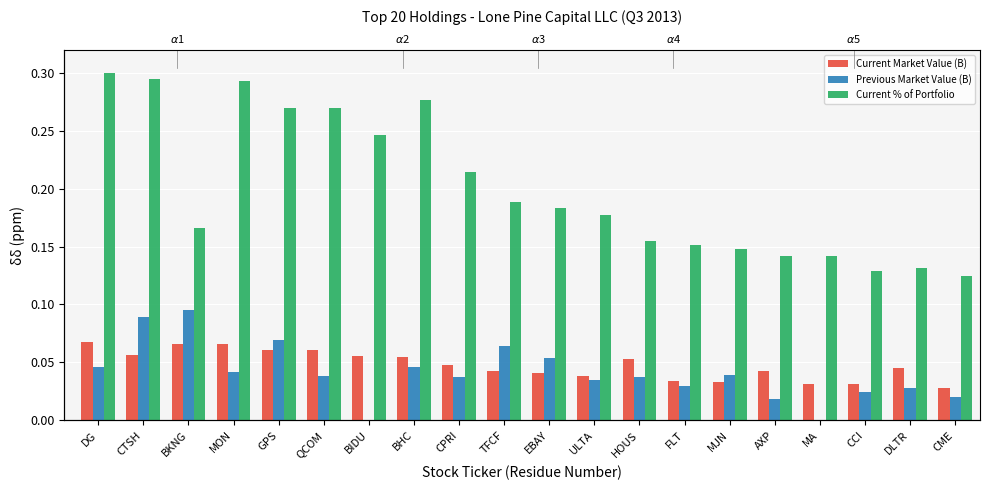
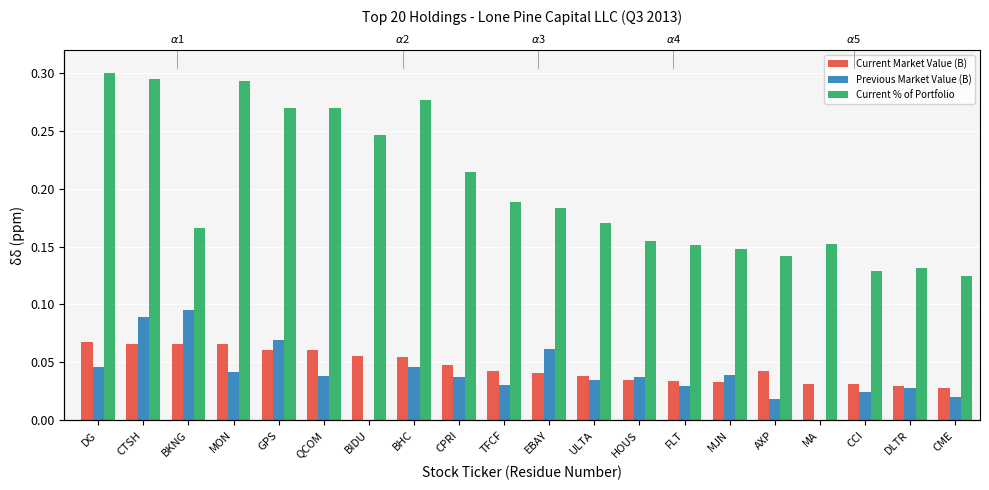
  {
    "Current Market Value (B)": {
      "DG": 0.067,
-     "CTSH": 0.057,
+     "CTSH": 0.066,
      "BKNG": 0.066,
      "MON": 0.066,
      "GPS": 0.060,
      "QCOM": 0.060,
      "BIDU": 0.055,
      "BHC": 0.055,
      "CPRI": 0.048,
      "TFCF": 0.042,
      "EBAY": 0.041,
      "ULTA": 0.038,
-     "HOUS": 0.053,
+     "HOUS": 0.035,
      "FLT": 0.034,
      "MJN": 0.033,
      "AXP": 0.043,
      "MA": 0.032,
      "CCI": 0.031,
-     "DLTR": 0.046,
+     "DLTR": 0.029,
      "CME": 0.028
    },
    "Previous Market Value (B)": {
      "DG": 0.046,
      "CTSH": 0.089,
      "BKNG": 0.096,
      "MON": 0.041,
      "GPS": 0.069,
      "QCOM": 0.038,
      "BIDU": 0.000,
      "BHC": 0.046,
      "CPRI": 0.037,
-     "TFCF": 0.064,
-     "EBAY": 0.054,
+     "TFCF": 0.030,
+     "EBAY": 0.062,
      "ULTA": 0.034,
      "HOUS": 0.037,
      "FLT": 0.029,
      "MJN": 0.039,
      "AXP": 0.019,
      "MA": 0.000,
      "CCI": 0.025,
      "DLTR": 0.028,
      "CME": 0.020
    },
    "Current % of Portfolio": {
      "DG": 0.300,
      "CTSH": 0.295,
      "BKNG": 0.166,
      "MON": 0.293,
      "GPS": 0.270,
      "QCOM": 0.270,
      "BIDU": 0.247,
      "BHC": 0.277,
      "CPRI": 0.215,
      "TFCF": 0.188,
      "EBAY": 0.183,
-     "ULTA": 0.177,
+     "ULTA": 0.170,
      "HOUS": 0.155,
      "FLT": 0.151,
      "MJN": 0.148,
      "AXP": 0.142,
-     "MA": 0.142,
+     "MA": 0.152,
      "CCI": 0.129,
      "DLTR": 0.131,
      "CME": 0.125
    }
  }
